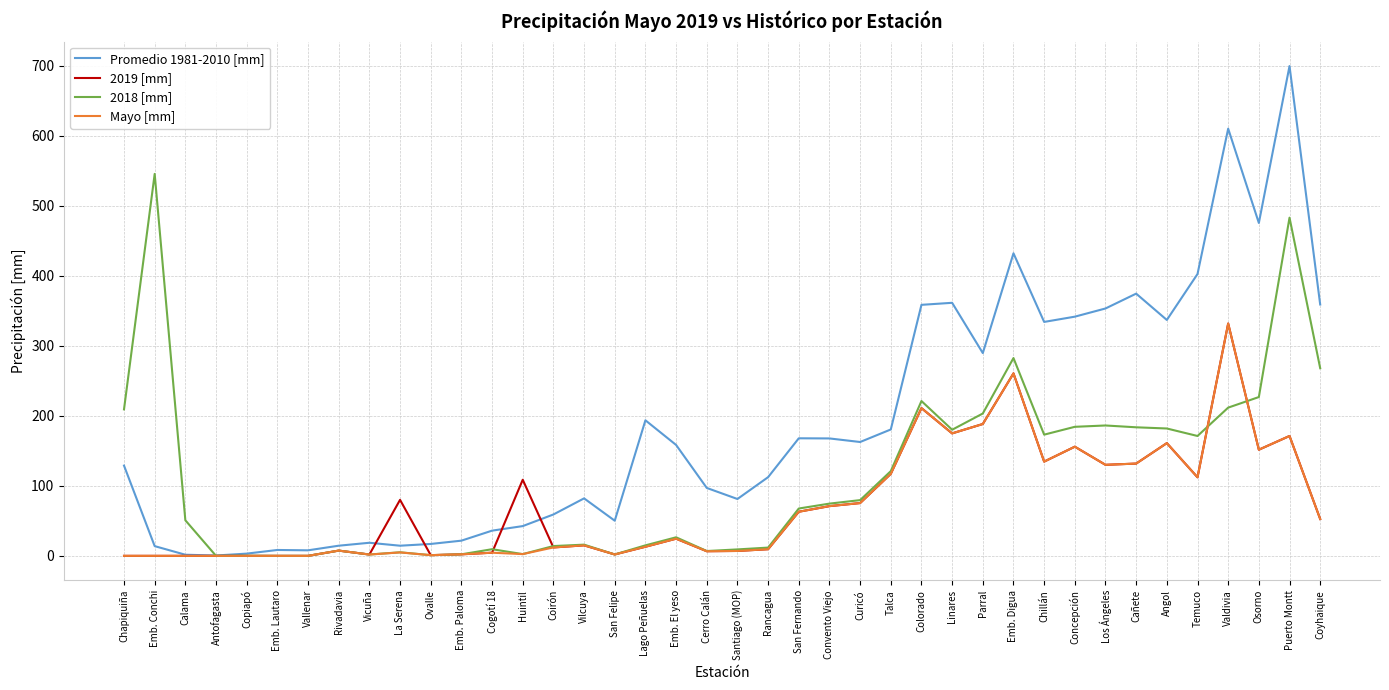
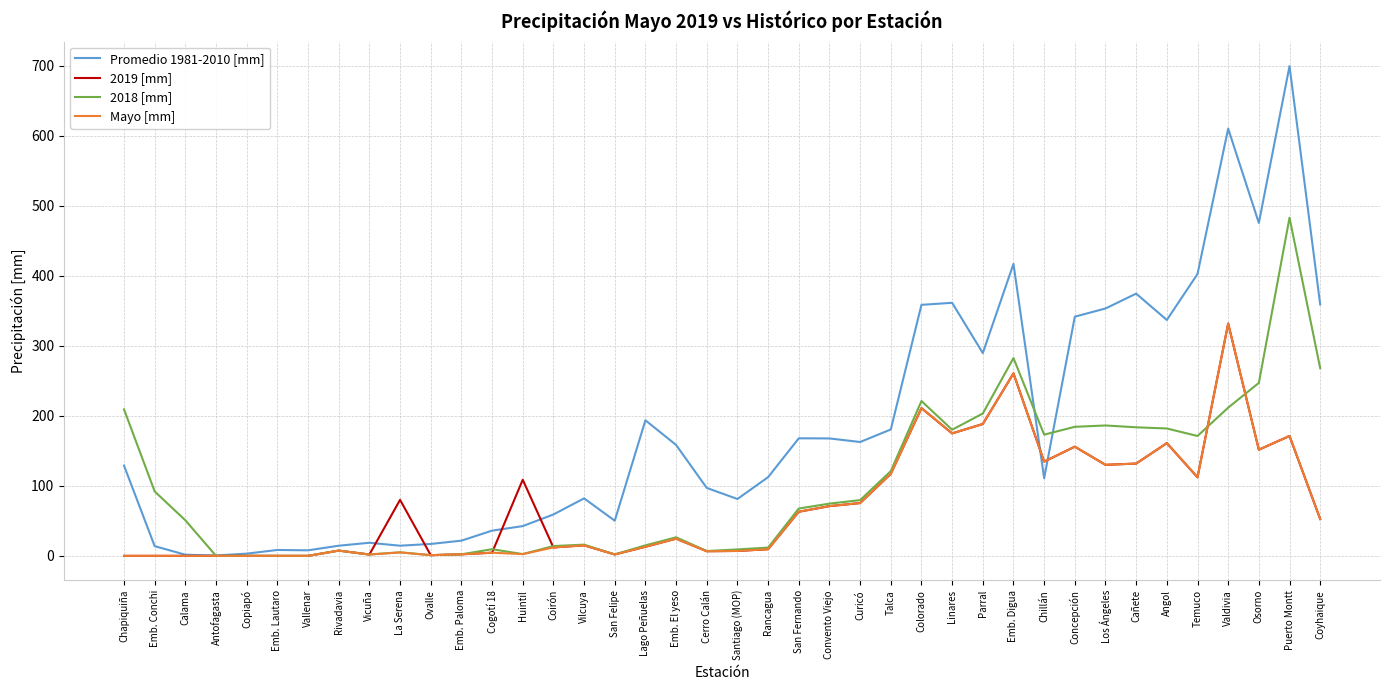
  {
    "Promedio 1981-2010 [mm]": {
      "Chapiquiña": 130,
      "Emb. Conchi": 10,
      "Emb. Lautaro": 10,
      "Vallenar": 10,
      "Rivadavia": 10,
      "Vicuña": 20,
      "La Serena": 10,
      "Ovalle": 20,
      "Emb. Paloma": 20,
      "Cogotí 18": 40,
      "Huintil": 40,
      "Coirón": 60,
      "Vilcuya": 80,
      "San Felipe": 50,
      "Lago Peñuelas": 190,
      "Emb. El yeso": 160,
      "Cerro Calán": 100,
      "Santiago (MOP)": 80,
      "Rancagua": 110,
      "San Fernando": 170,
      "Convento Viejo": 170,
      "Curicó": 160,
      "Talca": 180,
      "Colorado": 360,
      "Linares": 360,
      "Parral": 290,
-     "Emb. Digua": 430,
-     "Chillán": 330,
+     "Emb. Digua": 420,
+     "Chillán": 110,
      "Concepción": 340,
      "Los Ángeles": 350,
      "Cañete": 370,
      "Angol": 340,
      "Temuco": 400,
      "Valdivia": 610,
      "Osorno": 480,
      "Puerto Montt": 700,
      "Coyhaique": 360
    },
    "2019 [mm]": {
      "La Serena": 80,
      "Huintil": 110
    },
    "2018 [mm]": {
      "Chapiquiña": 210,
-     "Emb. Conchi": 550,
+     "Emb. Conchi": 90,
      "Calama": 50,
      "Cogotí 18": 10,
      "San Fernando": 70,
      "Curicó": 80,
      "Talca": 120,
      "Colorado": 220,
      "Linares": 180,
      "Parral": 200,
      "Emb. Digua": 280,
      "Chillán": 170,
      "Concepción": 180,
      "Los Ángeles": 190,
      "Cañete": 180,
      "Angol": 180,
      "Temuco": 170,
      "Valdivia": 210,
-     "Osorno": 230,
+     "Osorno": 250,
      "Puerto Montt": 480,
      "Coyhaique": 270
    }
  }
